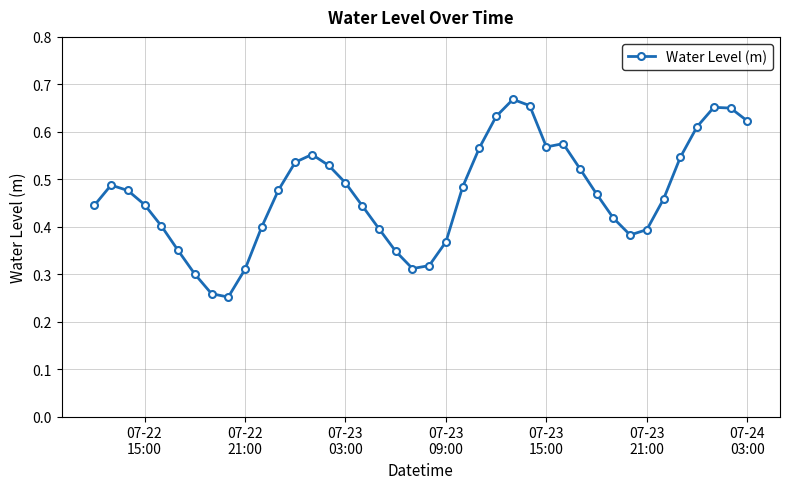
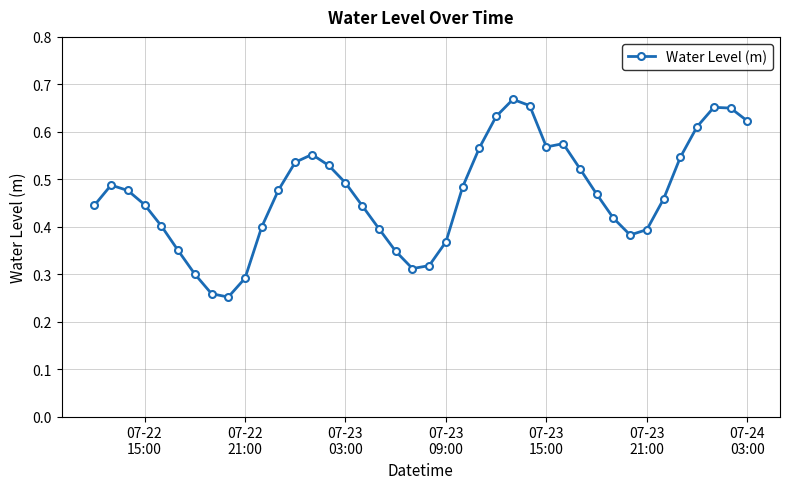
  {
    "07-22 15:00": 0.45,
-   "07-22 21:00": 0.31,
+   "07-22 21:00": 0.29,
    "07-23 03:00": 0.49,
    "07-23 09:00": 0.37,
    "07-23 15:00": 0.57,
    "07-23 21:00": 0.39,
    "07-24 03:00": 0.62
  }
